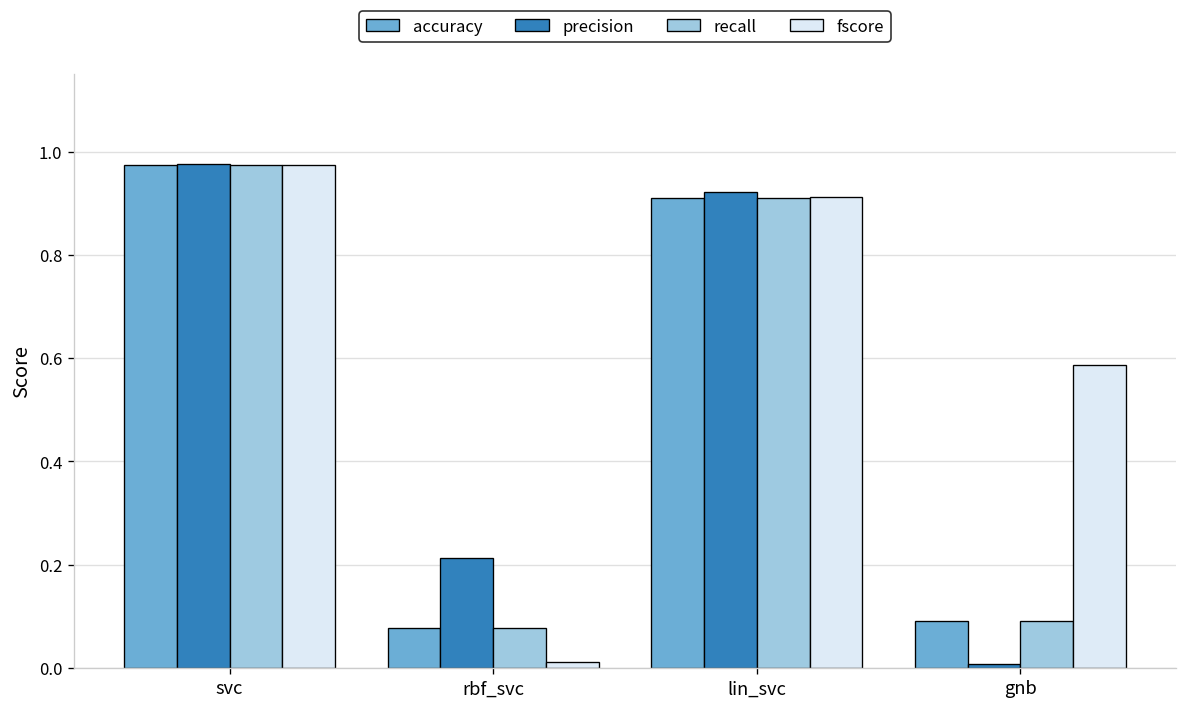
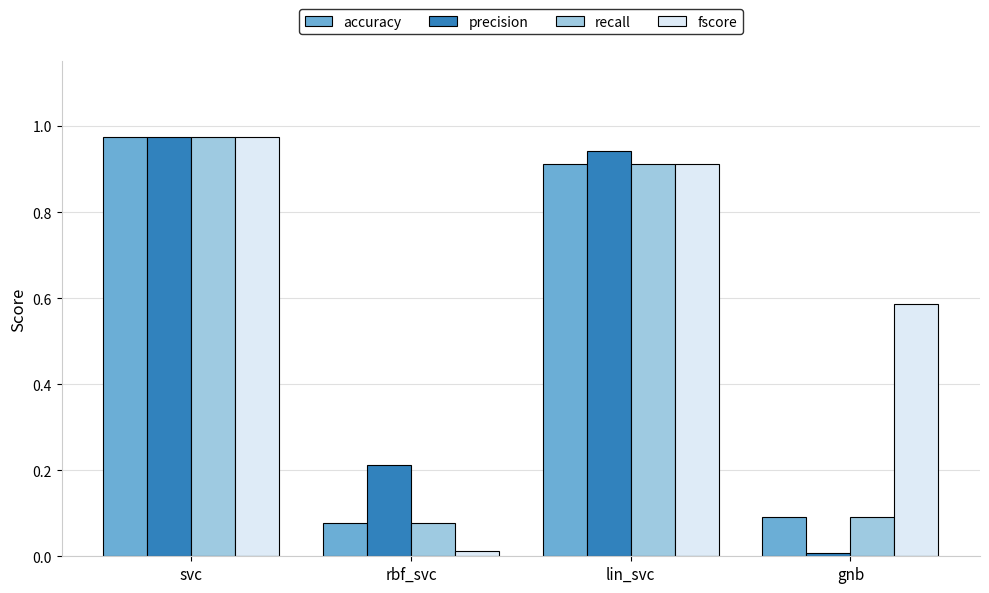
  {
    "precision": {
      "svc": 0.98,
      "rbf_svc": 0.21,
-     "lin_svc": 0.92,
+     "lin_svc": 0.94,
      "gnb": 0.01
    },
    "fscore": {
      "svc": 0.97,
      "rbf_svc": 0.01,
      "lin_svc": 0.91,
      "gnb": 0.59
    }
  }
